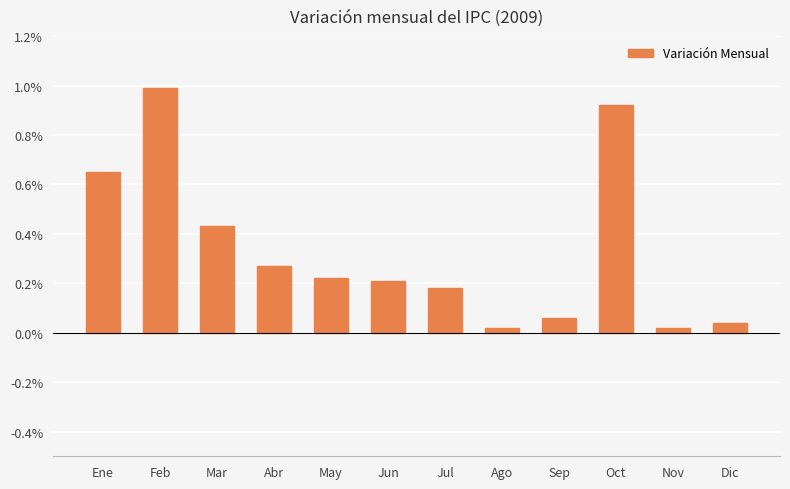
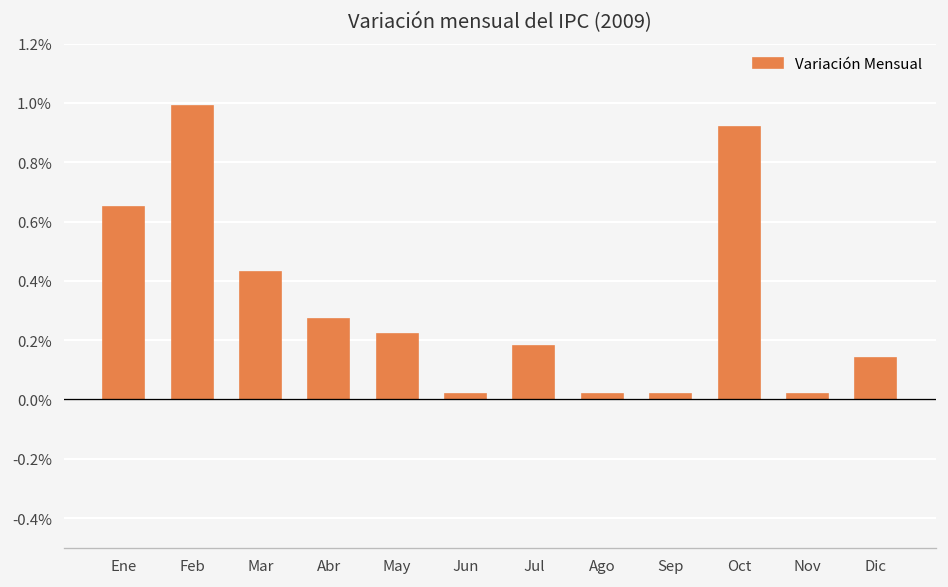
  {
    "Ene": "0.65%",
    "Feb": "0.99%",
    "Mar": "0.43%",
    "Abr": "0.27%",
    "May": "0.22%",
-   "Jun": "0.21%",
+   "Jun": "0.02%",
    "Jul": "0.18%",
    "Ago": "0.02%",
-   "Sep": "0.06%",
+   "Sep": "0.02%",
    "Oct": "0.92%",
    "Nov": "0.02%",
-   "Dic": "0.04%"
+   "Dic": "0.14%"
  }
